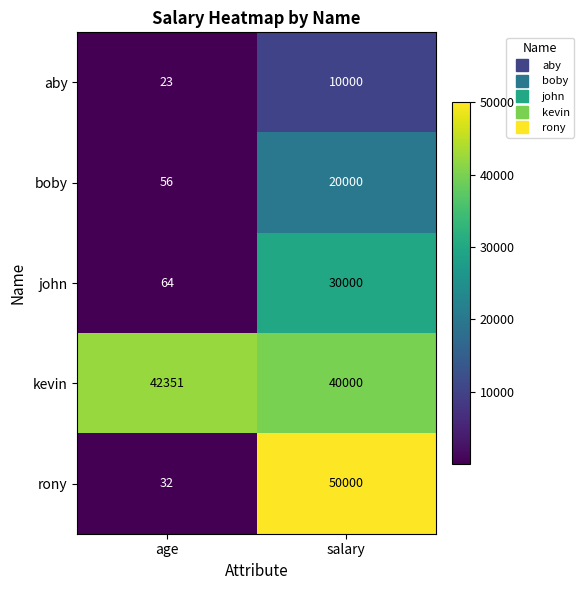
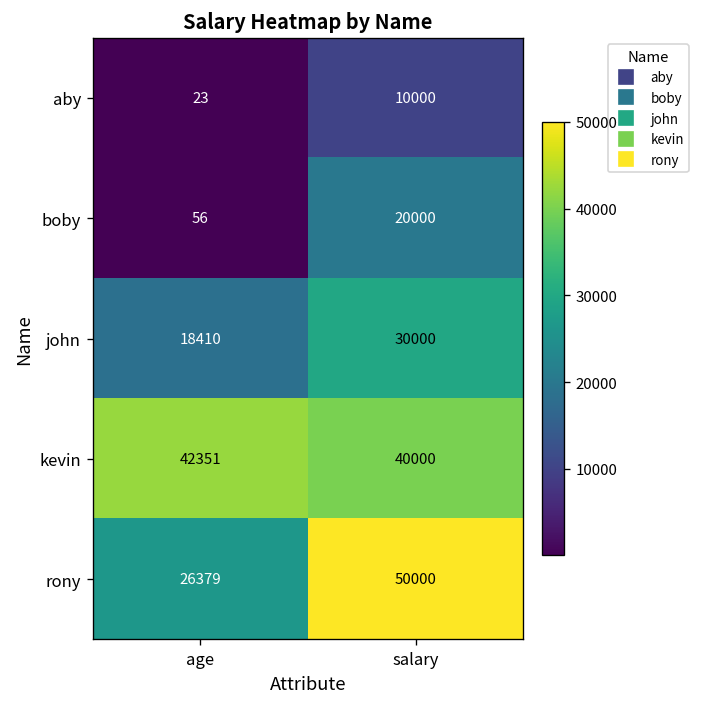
  {
    "aby": {
      "age": 23,
      "salary": 10000
    },
    "boby": {
      "age": 56,
      "salary": 20000
    },
    "john": {
-     "age": 64,
+     "age": 18410,
      "salary": 30000
    },
    "kevin": {
      "age": 42351,
      "salary": 40000
    },
    "rony": {
-     "age": 32,
+     "age": 26379,
      "salary": 50000
    }
  }
